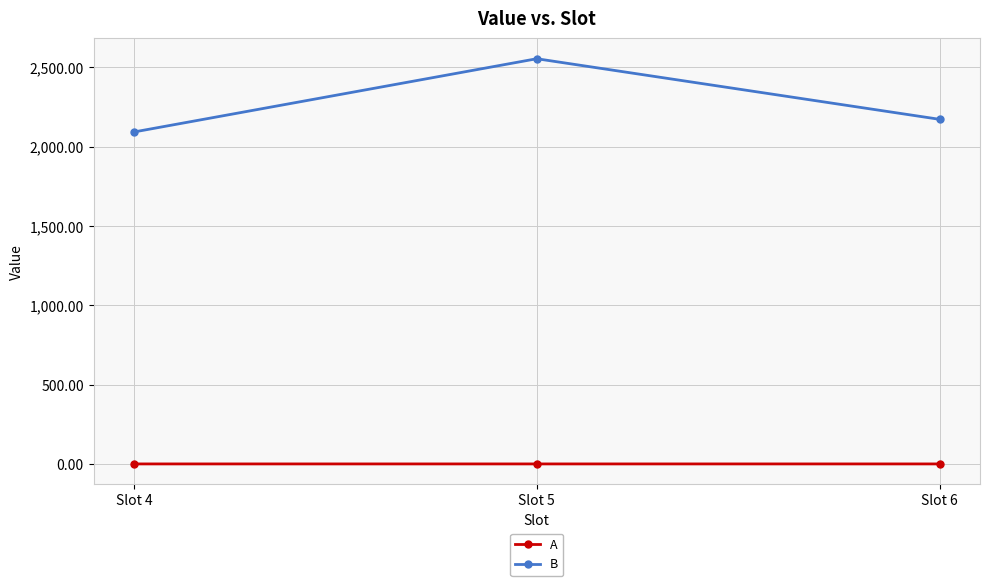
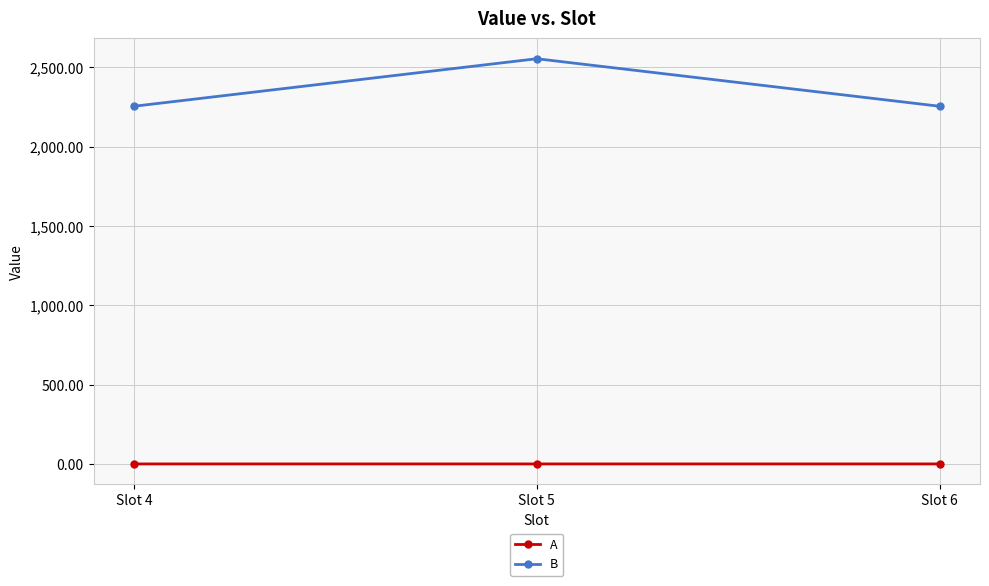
  {
    "A": {
      "Slot 4": "0",
      "Slot 5": "0",
      "Slot 6": "0"
    },
    "B": {
-     "Slot 4": "2,090",
+     "Slot 4": "2,250",
      "Slot 5": "2,550",
-     "Slot 6": "2,170"
+     "Slot 6": "2,250"
    }
  }
